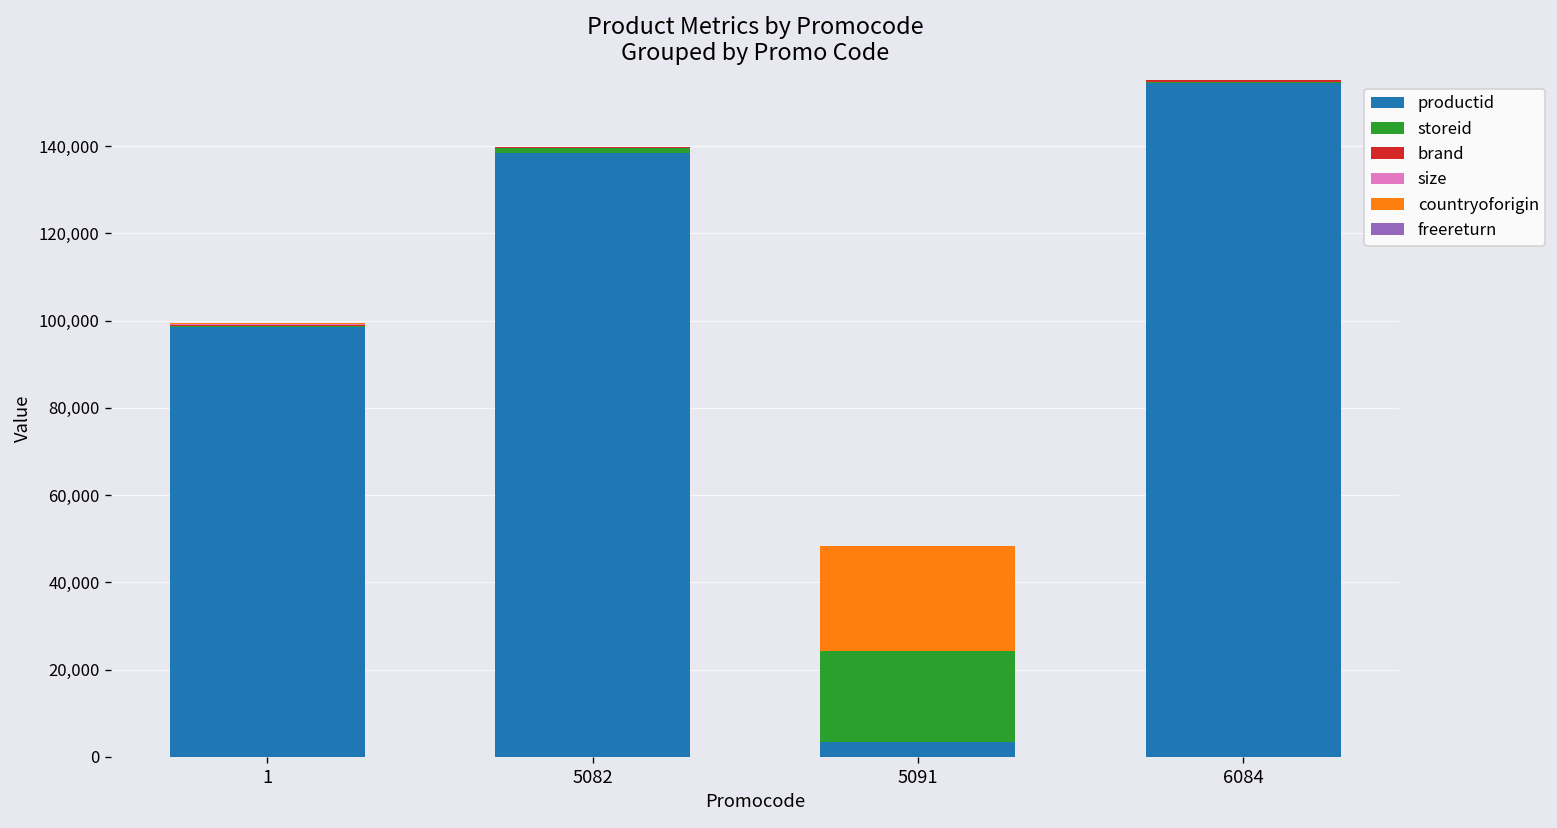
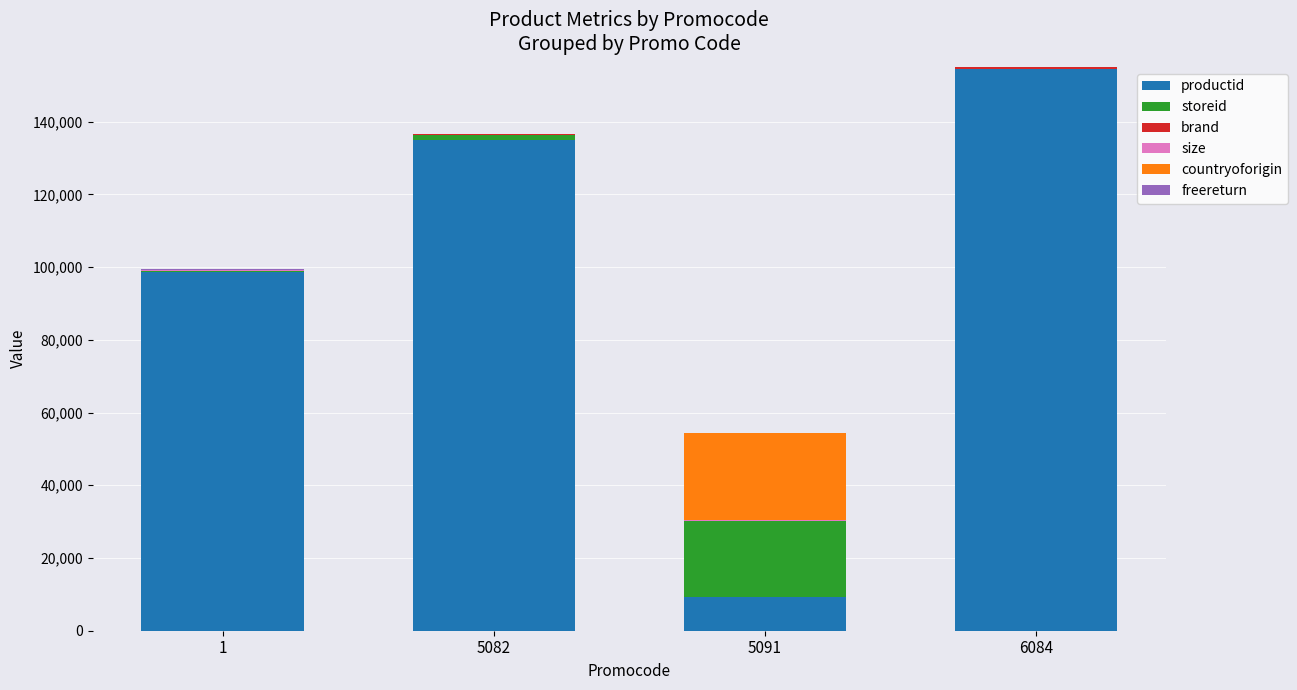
  {
    "productid": {
      "1": "99,000",
-     "5082": "138,000",
-     "5091": "3,000",
+     "5082": "135,000",
+     "5091": "9,000",
      "6084": "155,000"
    },
    "storeid": {
      "5082": "1,000",
      "5091": "21,000"
    },
    "countryoforigin": {
      "5091": "24,000"
    }
  }
